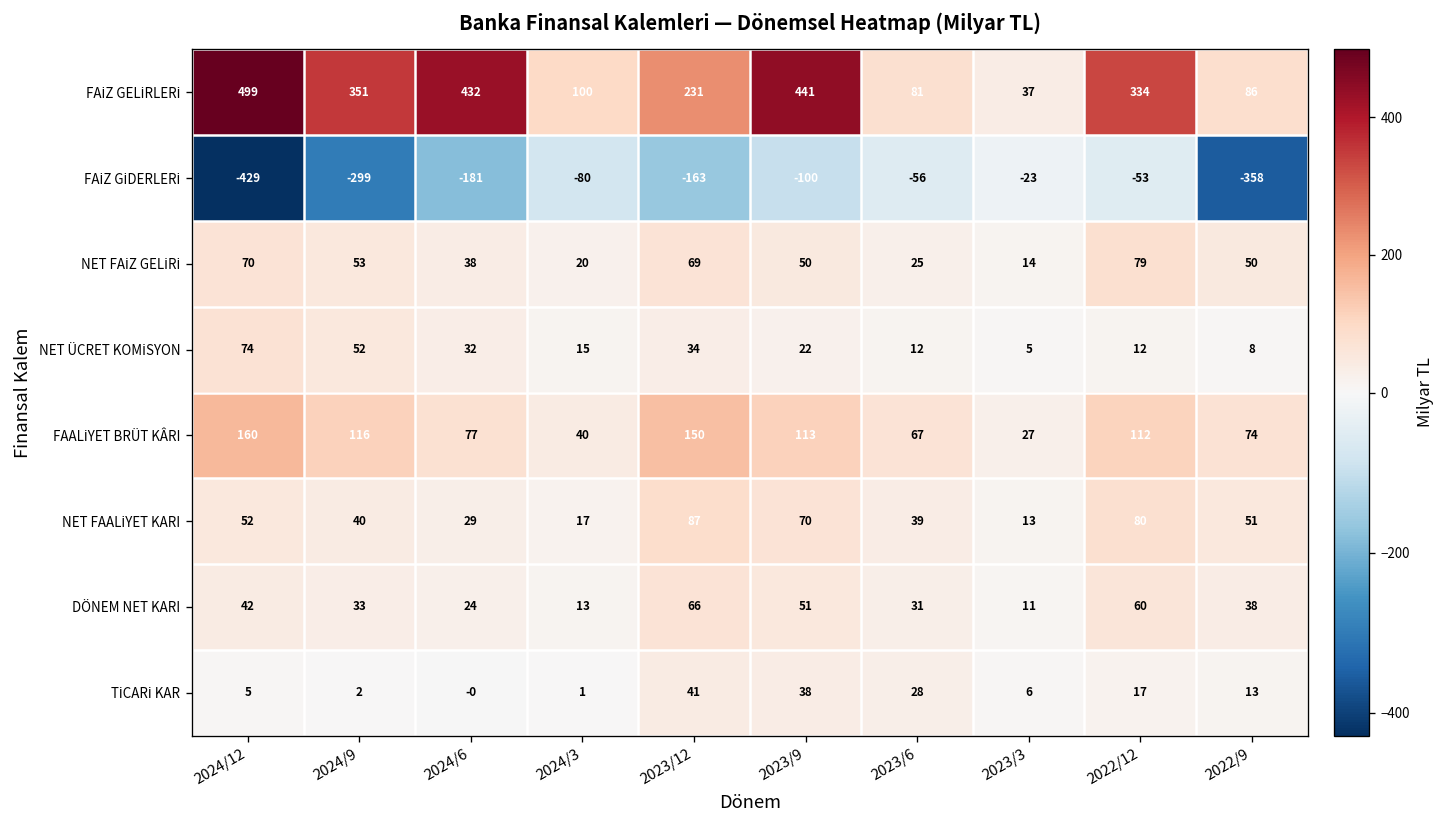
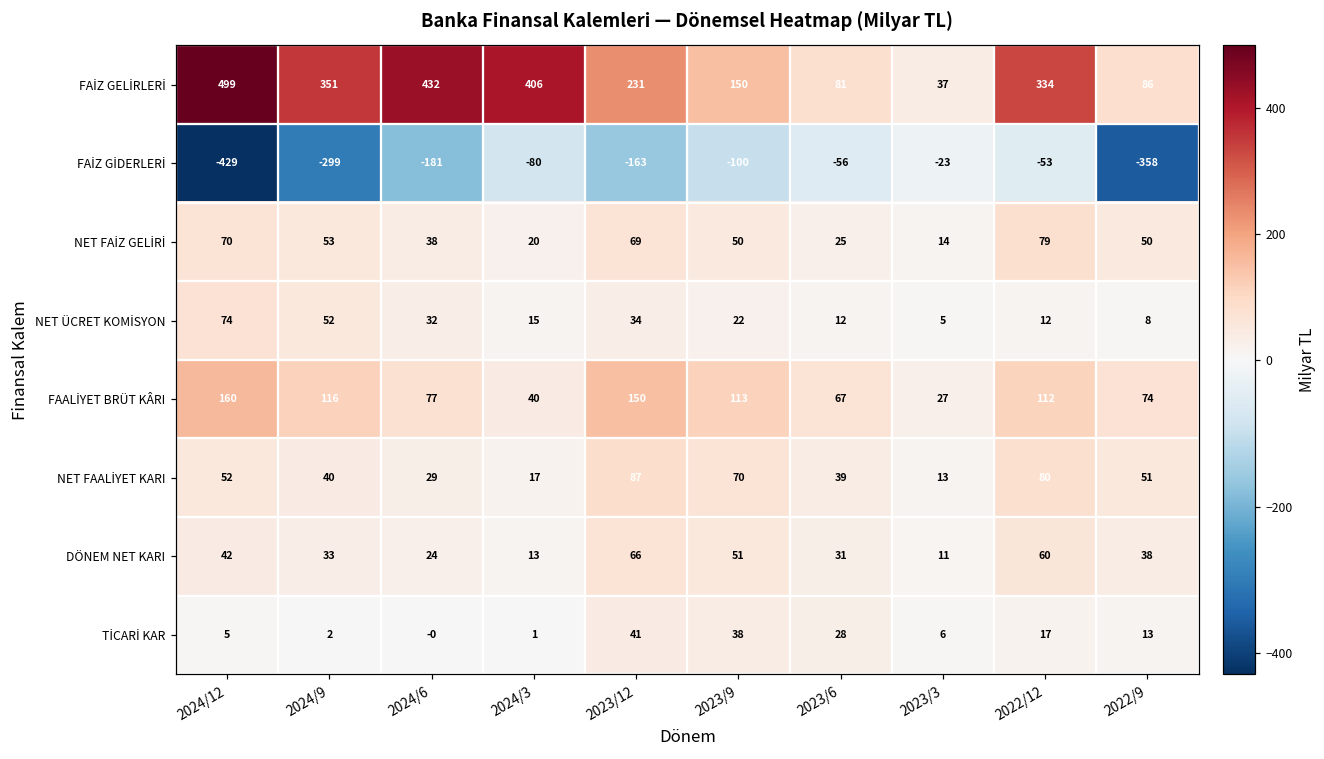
  {
    "FAİZ GELİRLERİ": {
      "2024/12": 499,
      "2024/9": 351,
      "2024/6": 432,
-     "2024/3": 100,
+     "2024/3": 406,
      "2023/12": 231,
-     "2023/9": 441,
+     "2023/9": 150,
      "2023/3": 37,
      "2022/12": 334
    },
    "FAİZ GİDERLERİ": {
      "2024/12": -429,
      "2024/9": -299,
      "2024/6": -181,
      "2024/3": -80,
      "2023/12": -163,
      "2023/9": -100,
      "2023/6": -56,
      "2023/3": -23,
      "2022/12": -53,
      "2022/9": -358
    },
    "NET FAİZ GELİRİ": {
      "2024/12": 70,
      "2024/9": 53,
      "2024/6": 38,
      "2024/3": 20,
      "2023/12": 69,
      "2023/9": 50,
      "2023/6": 25,
      "2023/3": 14,
      "2022/12": 79,
      "2022/9": 50
    },
    "NET ÜCRET KOMİSYON": {
      "2024/12": 74,
      "2024/9": 52,
      "2024/6": 32,
      "2024/3": 15,
      "2023/12": 34,
      "2023/9": 22,
      "2023/6": 12,
      "2023/3": 5,
      "2022/12": 12,
      "2022/9": 8
    },
    "FAALİYET BRÜT KÂRI": {
      "2024/12": 160,
      "2024/9": 116,
      "2024/6": 77,
      "2024/3": 40,
      "2023/12": 150,
      "2023/9": 113,
      "2023/6": 67,
      "2023/3": 27,
      "2022/12": 112,
      "2022/9": 74
    },
    "NET FAALİYET KARI": {
      "2024/12": 52,
      "2024/9": 40,
      "2024/6": 29,
      "2024/3": 17,
      "2023/12": 87,
      "2023/9": 70,
      "2023/6": 39,
      "2023/3": 13,
      "2022/9": 51
    },
    "DÖNEM NET KARI": {
      "2024/12": 42,
      "2024/9": 33,
      "2024/6": 24,
      "2024/3": 13,
      "2023/12": 66,
      "2023/9": 51,
      "2023/6": 31,
      "2023/3": 11,
      "2022/12": 60,
      "2022/9": 38
    },
    "TİCARİ KAR": {
      "2024/12": 5,
      "2024/9": 2,
      "2024/6": -0,
      "2024/3": 1,
      "2023/12": 41,
      "2023/9": 38,
      "2023/6": 28,
      "2023/3": 6,
      "2022/12": 17,
      "2022/9": 13
    }
  }
